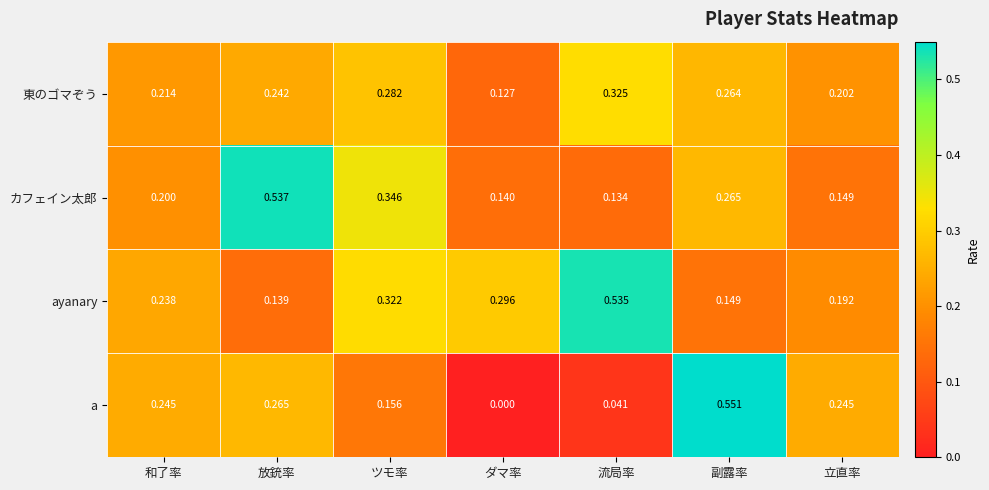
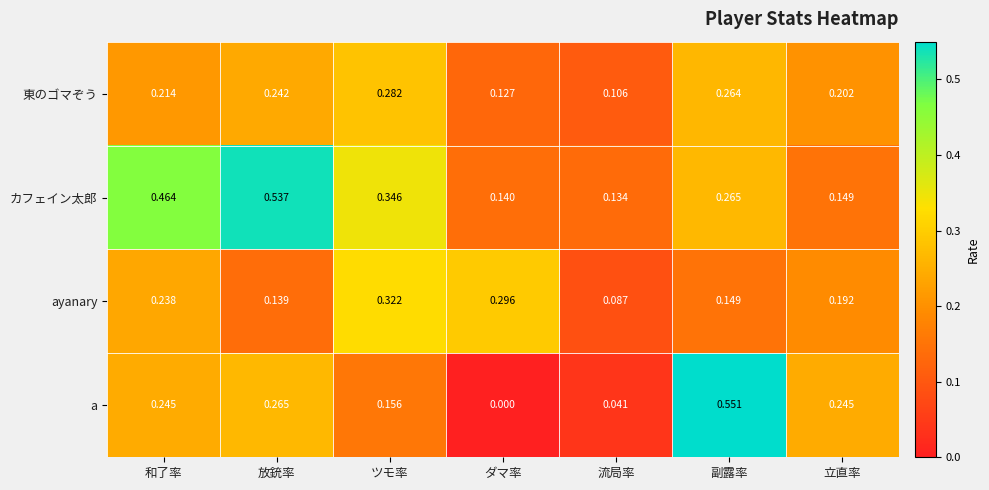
  {
    "東のゴマぞう": {
      "和了率": 0.214,
      "放銃率": 0.242,
      "ツモ率": 0.282,
      "ダマ率": 0.127,
-     "流局率": 0.325,
+     "流局率": 0.106,
      "副露率": 0.264,
      "立直率": 0.202
    },
    "カフェイン太郎": {
-     "和了率": 0.200,
+     "和了率": 0.464,
      "放銃率": 0.537,
      "ツモ率": 0.346,
      "ダマ率": 0.140,
      "流局率": 0.134,
      "副露率": 0.265,
      "立直率": 0.149
    },
    "ayanary": {
      "和了率": 0.238,
      "放銃率": 0.139,
      "ツモ率": 0.322,
      "ダマ率": 0.296,
-     "流局率": 0.535,
+     "流局率": 0.087,
      "副露率": 0.149,
      "立直率": 0.192
    },
    "a": {
      "和了率": 0.245,
      "放銃率": 0.265,
      "ツモ率": 0.156,
      "ダマ率": 0.000,
      "流局率": 0.041,
      "副露率": 0.551,
      "立直率": 0.245
    }
  }
